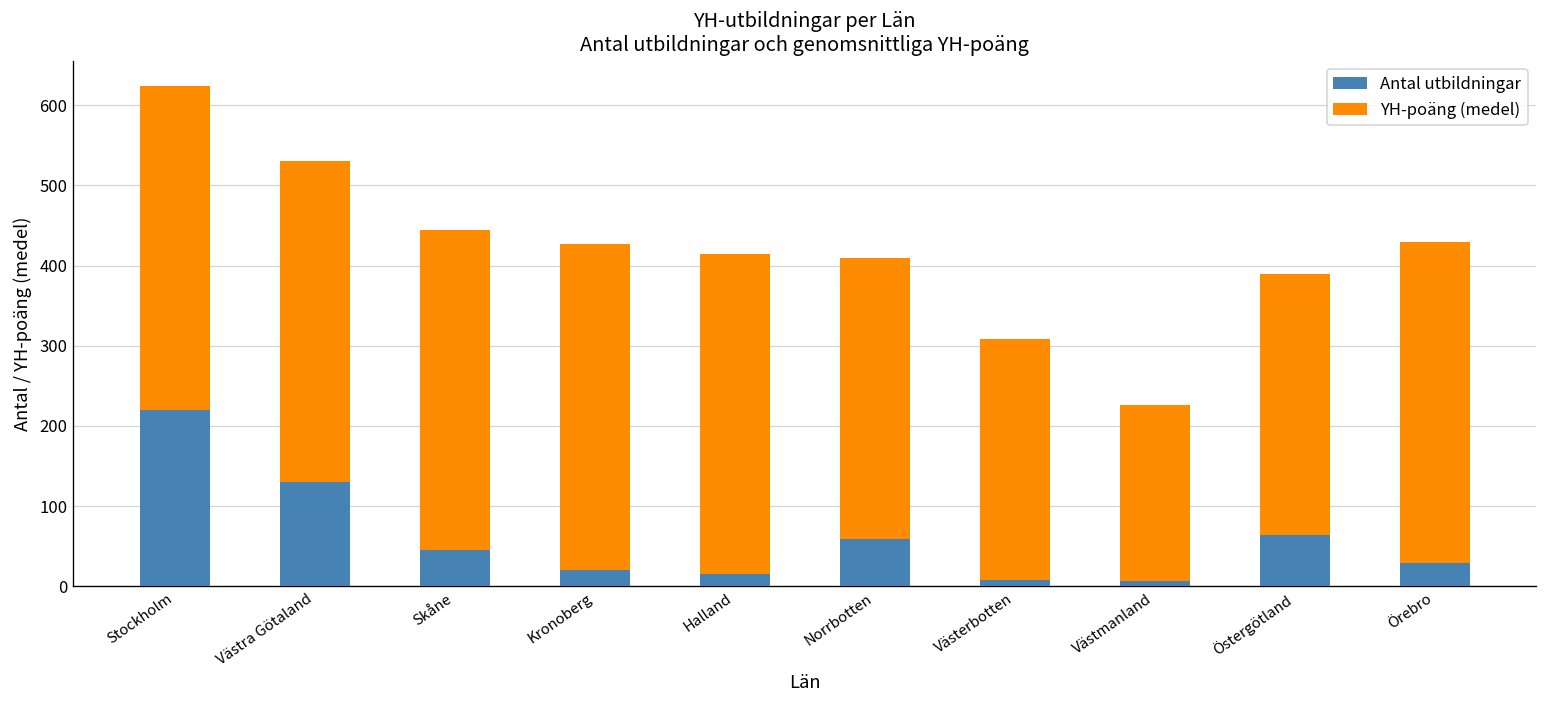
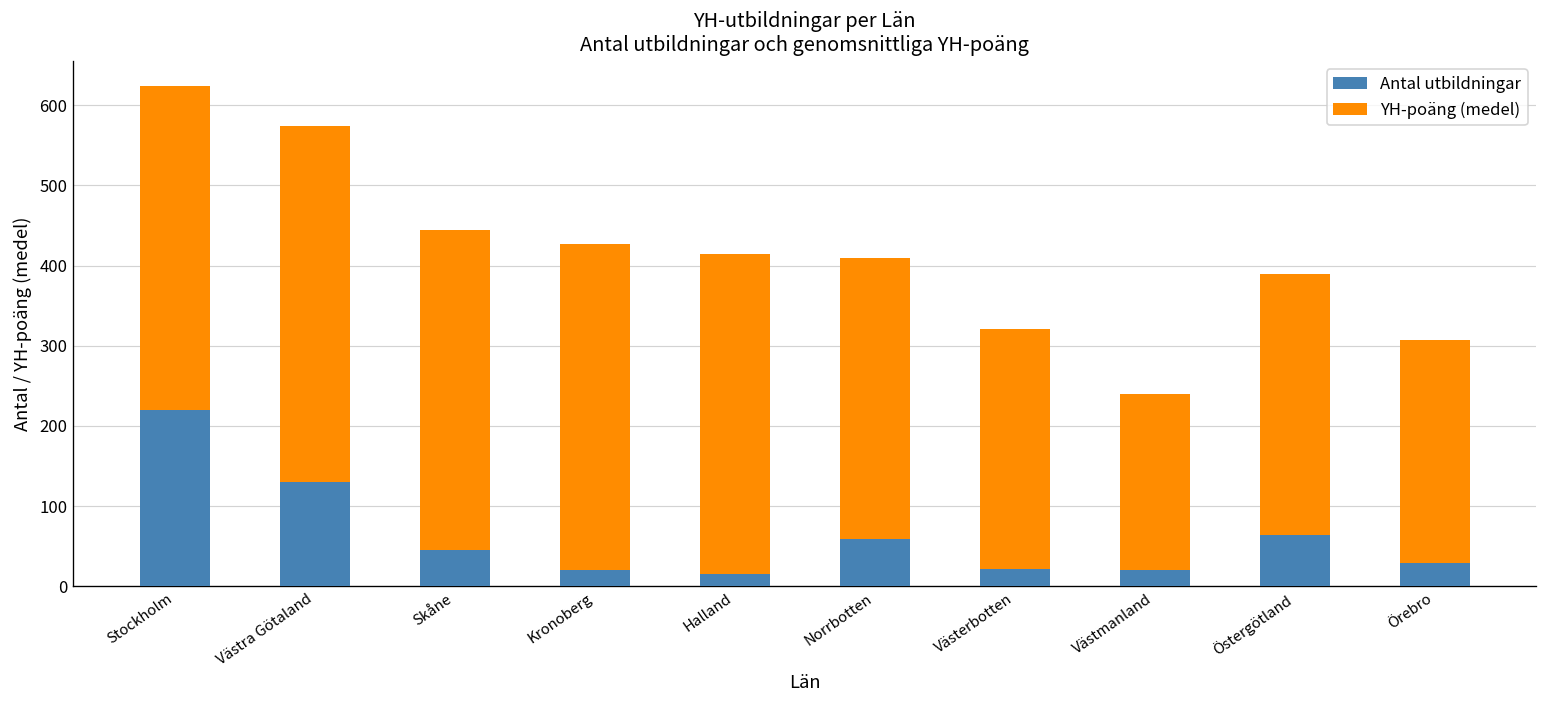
  {
    "Antal utbildningar": {
      "Stockholm": 220,
      "Västra Götaland": 130,
      "Skåne": 50,
      "Kronoberg": 20,
      "Halland": 20,
      "Norrbotten": 60,
-     "Västerbotten": 10,
-     "Västmanland": 10,
+     "Västerbotten": 20,
+     "Västmanland": 20,
      "Östergötland": 60,
      "Örebro": 30
    },
    "YH-poäng (medel)": {
      "Stockholm": 400,
-     "Västra Götaland": 400,
+     "Västra Götaland": 440,
      "Skåne": 400,
      "Kronoberg": 410,
      "Halland": 400,
      "Norrbotten": 350,
      "Västerbotten": 300,
      "Västmanland": 220,
      "Östergötland": 330,
-     "Örebro": 400
+     "Örebro": 280
    }
  }
